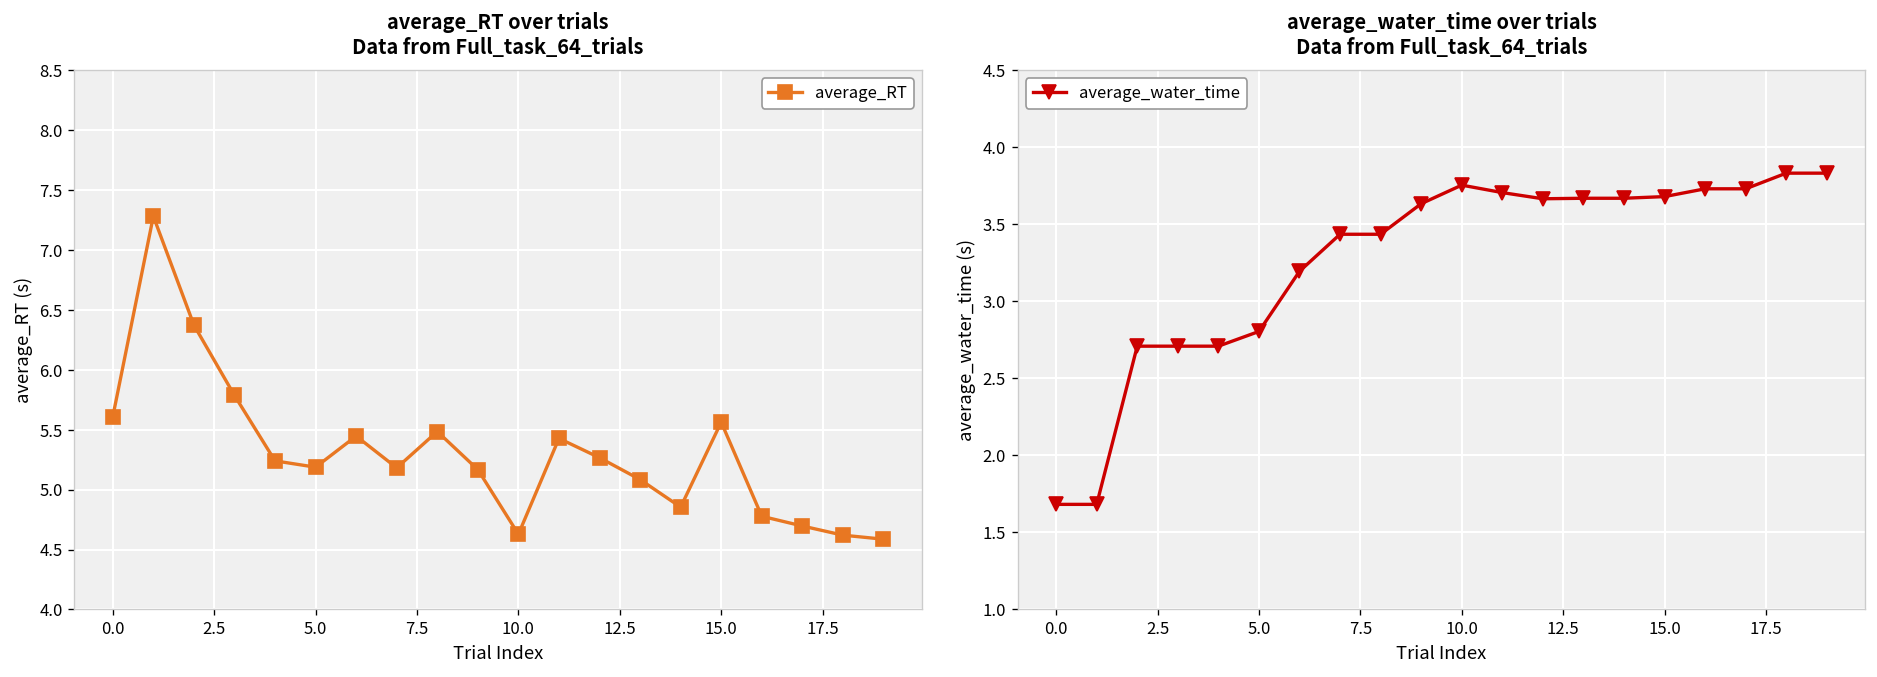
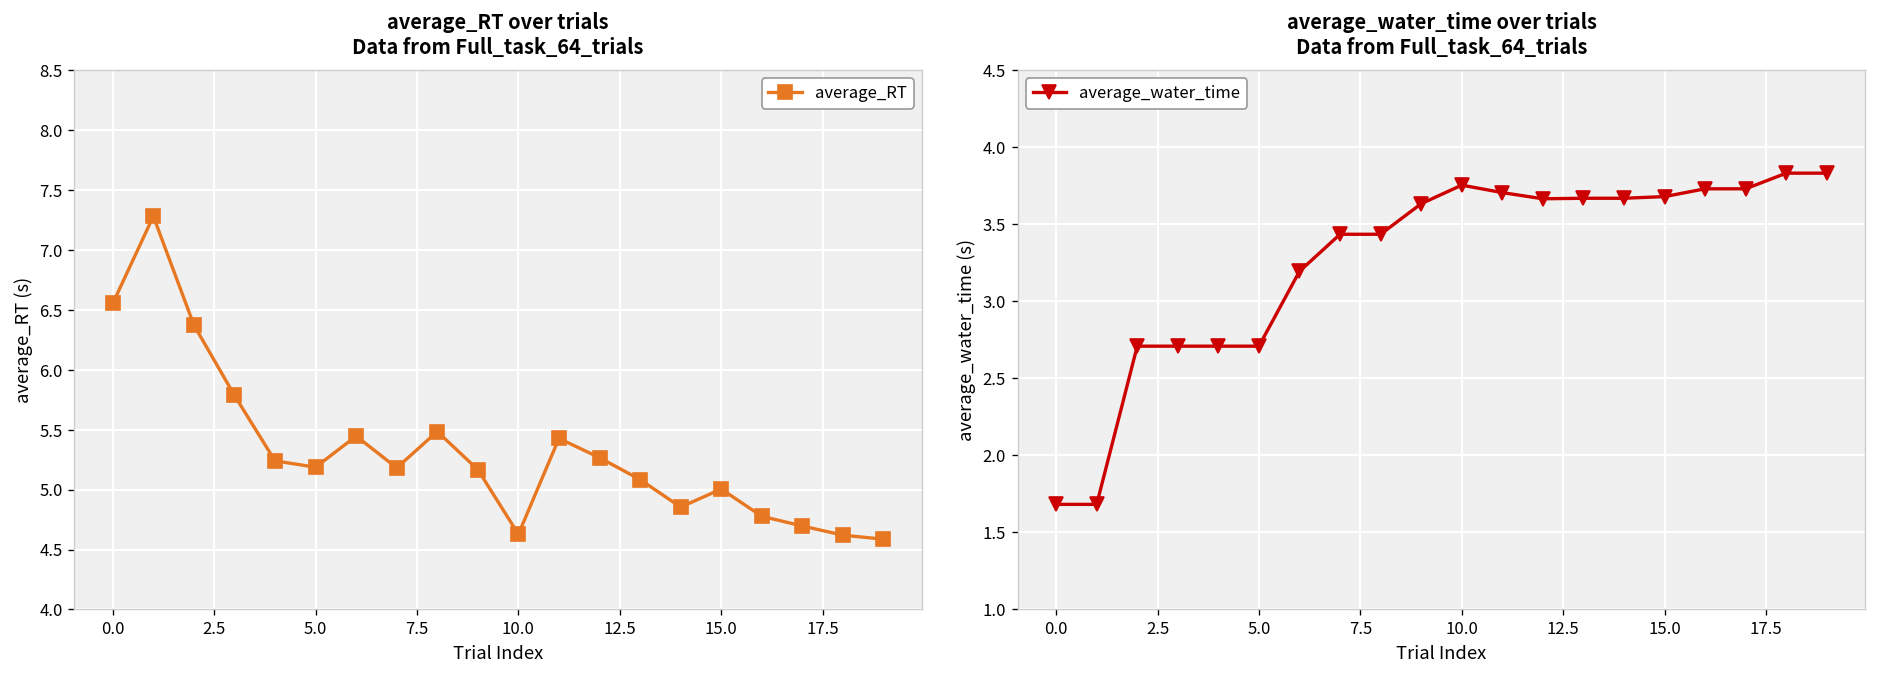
  {
    "average_RT over trials Data from Full_task_64_trials": {
-     "0.0": 5.6,
+     "0.0": 6.6,
      "5.0": 5.2,
      "10.0": 4.6,
-     "15.0": 5.6
+     "15.0": 5.0
    },
    "average_water_time over trials Data from Full_task_64_trials": {
      "0.0": 1.68,
-     "5.0": 2.80,
+     "5.0": 2.71,
      "10.0": 3.75,
      "15.0": 3.68
    }
  }
